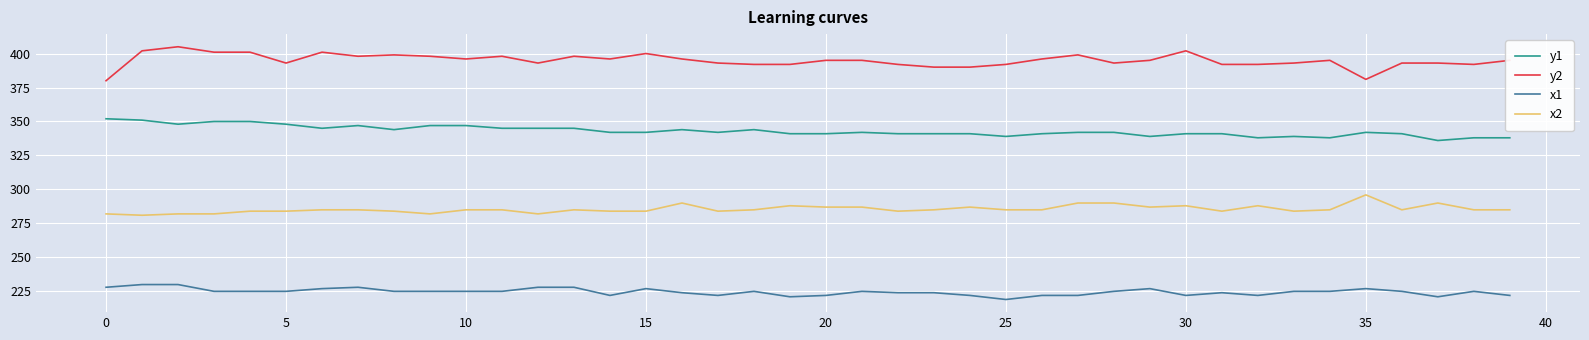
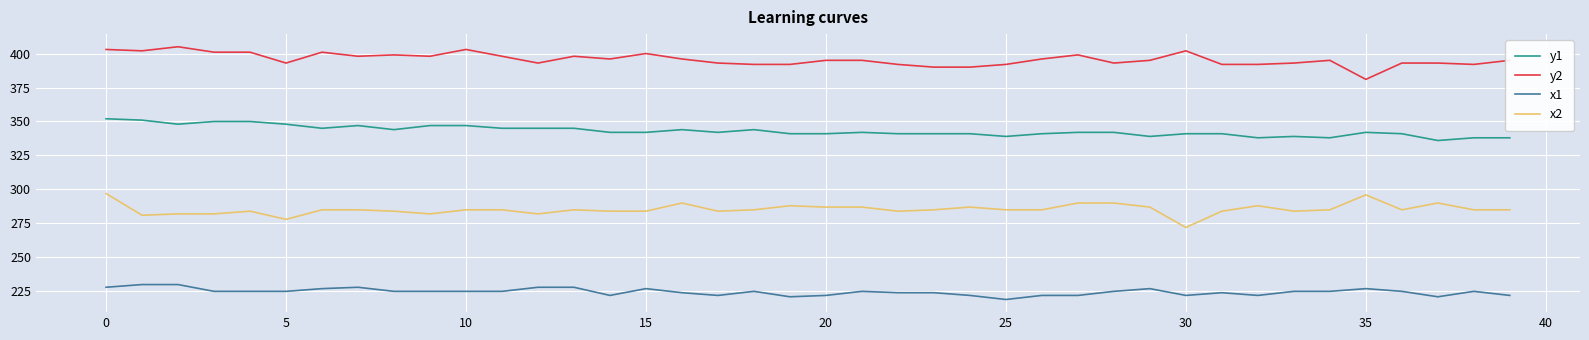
  {
    "y2": {
-     "0": 380,
+     "0": 403,
      "5": 393,
-     "10": 396,
+     "10": 403,
      "15": 400,
      "20": 395,
      "25": 392,
      "30": 402,
      "35": 381
    },
    "x2": {
-     "0": 282,
-     "5": 284,
+     "0": 297,
+     "5": 278,
      "10": 285,
      "15": 284,
      "20": 287,
      "25": 285,
-     "30": 288,
+     "30": 272,
      "35": 296
    }
  }
